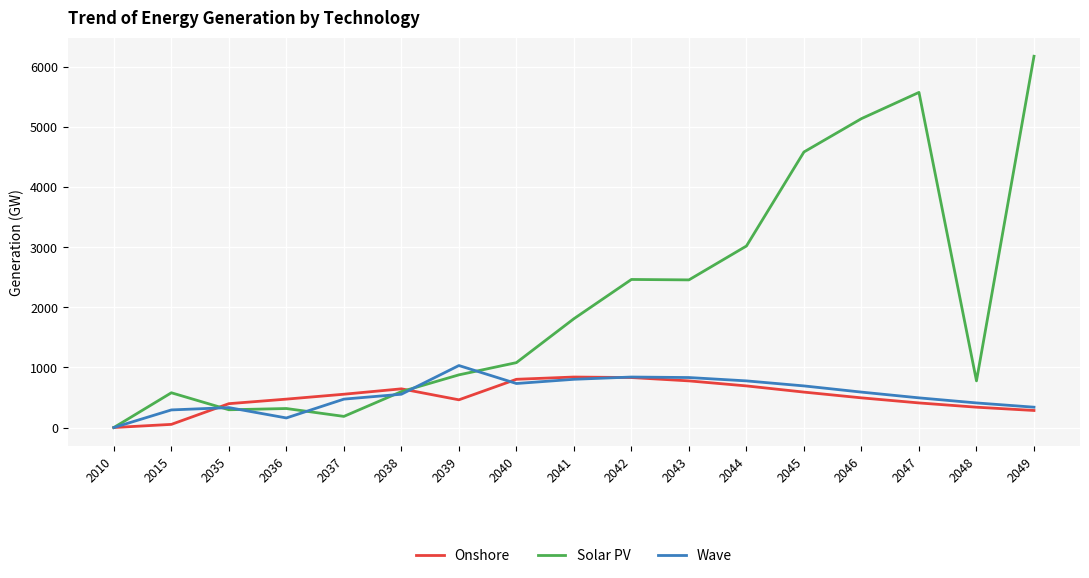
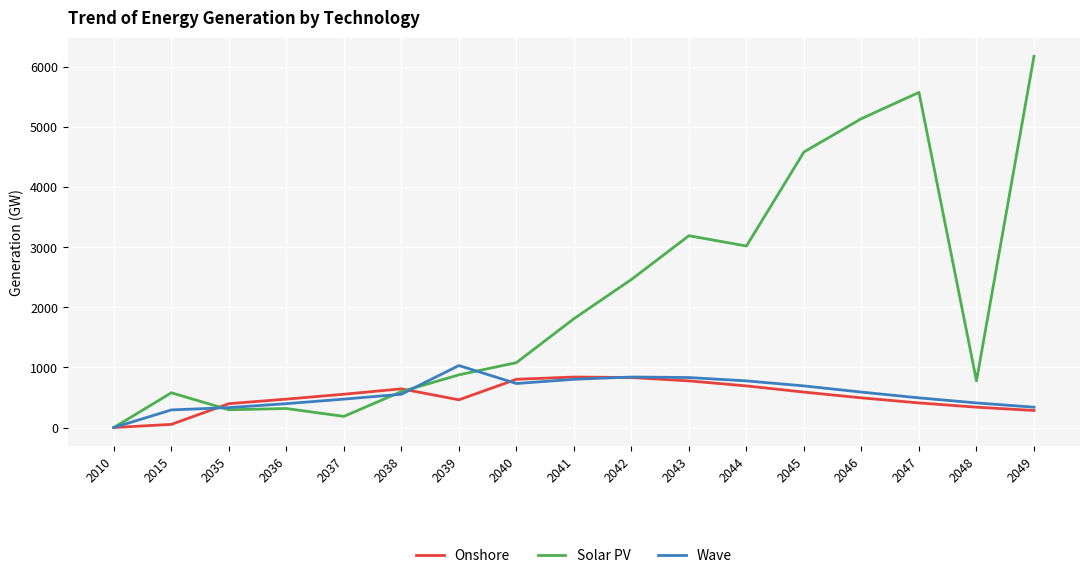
  {
    "Onshore": {
      "2015": 100,
      "2035": 400,
      "2036": 500,
      "2037": 600,
      "2038": 600,
      "2039": 500,
      "2040": 800,
      "2043": 800,
      "2044": 700,
      "2045": 600,
      "2046": 500,
      "2047": 400,
      "2048": 300,
      "2049": 300
    },
    "Solar PV": {
      "2015": 600,
      "2036": 300,
      "2037": 200,
      "2038": 600,
      "2039": 900,
      "2040": 1100,
      "2041": 1800,
      "2042": 2500,
-     "2043": 2500,
+     "2043": 3200,
      "2044": 3000,
      "2045": 4600,
      "2046": 5100,
      "2047": 5600,
      "2048": 800,
      "2049": 6200
    },
    "Wave": {
      "2015": 300,
-     "2036": 200,
+     "2036": 400,
      "2037": 500,
      "2038": 600,
      "2039": 1000,
      "2040": 700,
      "2043": 800,
      "2044": 800,
      "2045": 700,
      "2046": 600,
      "2047": 500,
      "2048": 400,
      "2049": 300
    }
  }
